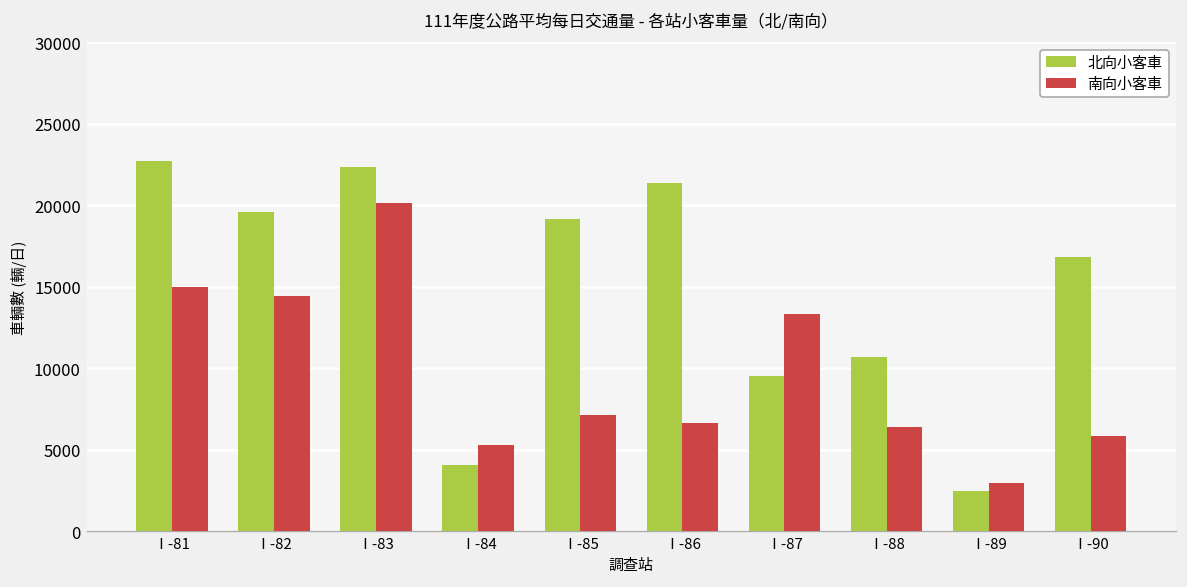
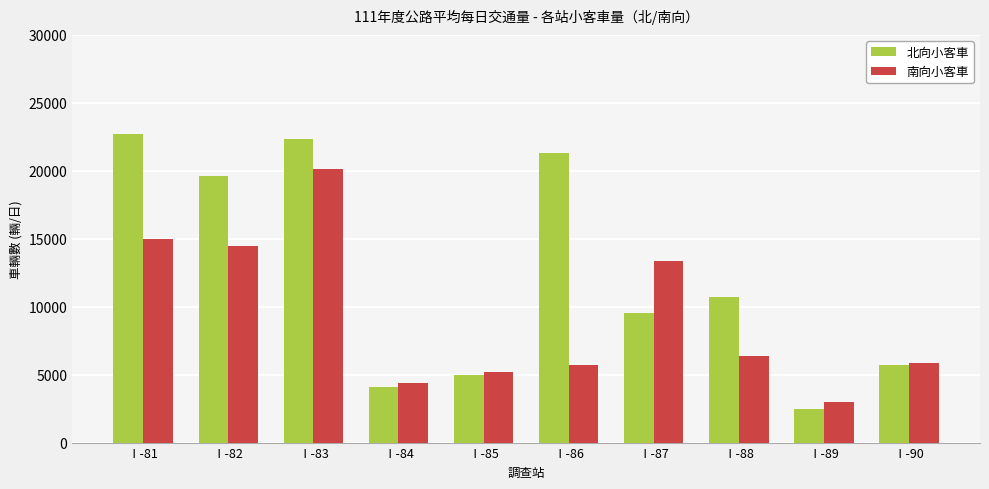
  {
    "北向小客車": {
      "Ⅰ-81": 22700,
      "Ⅰ-82": 19600,
      "Ⅰ-83": 22300,
      "Ⅰ-84": 4100,
-     "Ⅰ-85": 19200,
+     "Ⅰ-85": 5000,
      "Ⅰ-86": 21300,
      "Ⅰ-87": 9500,
      "Ⅰ-88": 10700,
      "Ⅰ-89": 2500,
-     "Ⅰ-90": 16800
+     "Ⅰ-90": 5700
    },
    "南向小客車": {
      "Ⅰ-81": 15000,
      "Ⅰ-82": 14500,
      "Ⅰ-83": 20200,
-     "Ⅰ-84": 5300,
-     "Ⅰ-85": 7100,
-     "Ⅰ-86": 6700,
+     "Ⅰ-84": 4400,
+     "Ⅰ-85": 5200,
+     "Ⅰ-86": 5700,
      "Ⅰ-87": 13400,
      "Ⅰ-88": 6400,
      "Ⅰ-89": 3000,
      "Ⅰ-90": 5800
    }
  }
